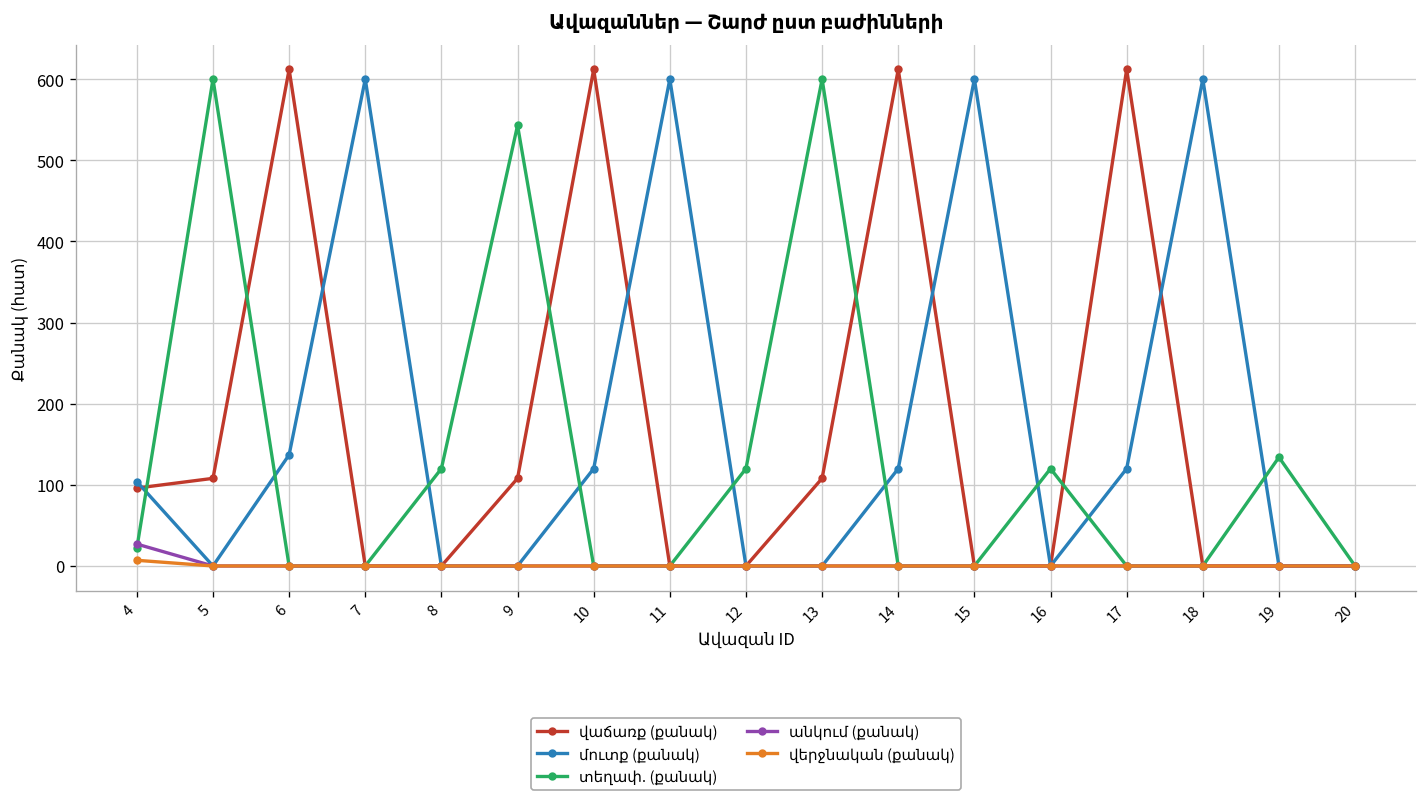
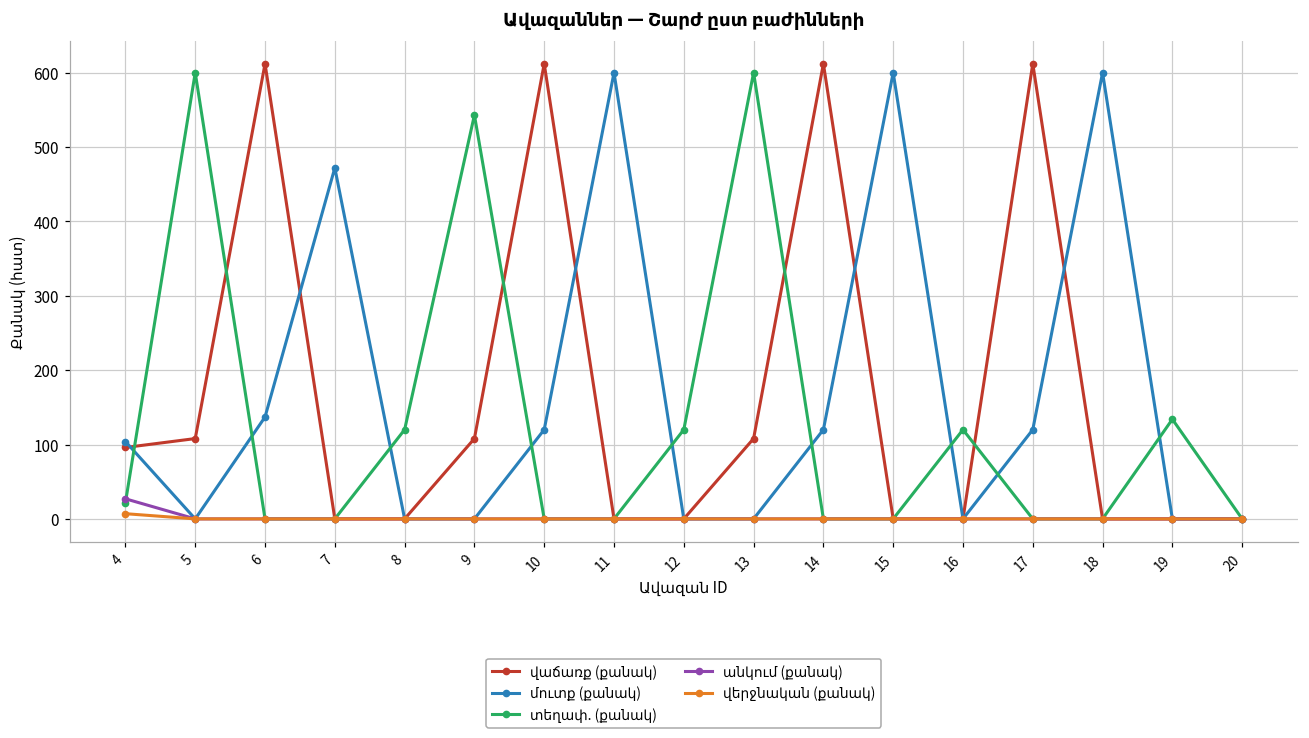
  {
    "վաճառք (քանակ)": {
      "4": 100,
      "5": 110,
      "6": 610,
      "9": 110,
      "10": 610,
      "13": 110,
      "14": 610,
      "17": 610
    },
    "մուտք (քանակ)": {
      "4": 100,
      "6": 140,
-     "7": 600,
+     "7": 470,
      "10": 120,
      "11": 600,
      "14": 120,
      "15": 600,
      "17": 120,
      "18": 600
    },
    "տեղափ. (քանակ)": {
      "4": 20,
      "5": 600,
      "8": 120,
      "9": 540,
      "12": 120,
      "13": 600,
      "16": 120,
      "19": 130
    },
    "անկում (քանակ)": {
      "4": 30
    },
    "վերջնական (քանակ)": {
      "4": 10
    }
  }
